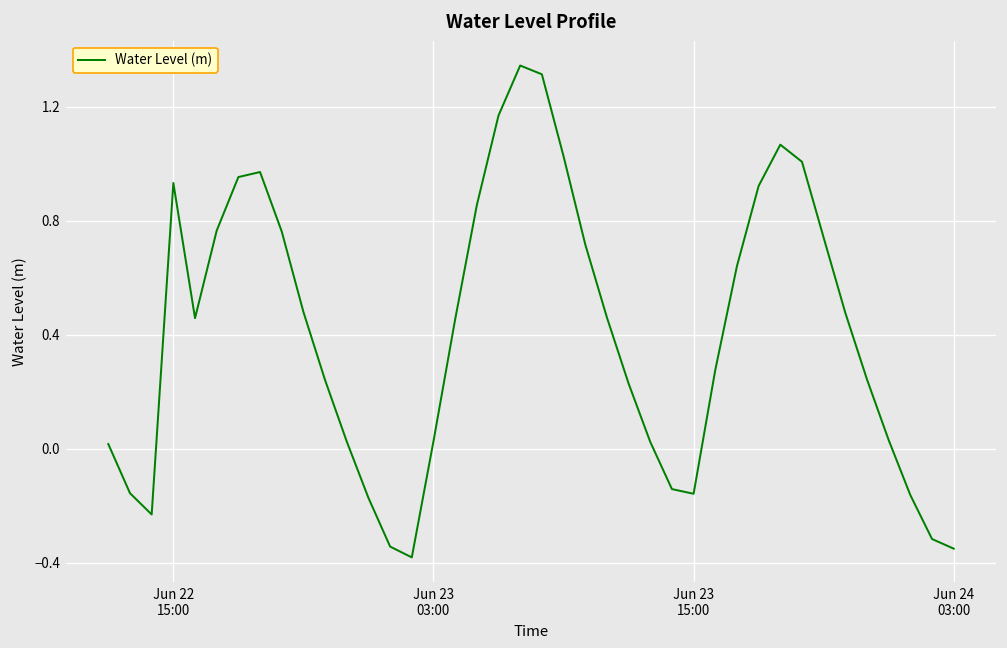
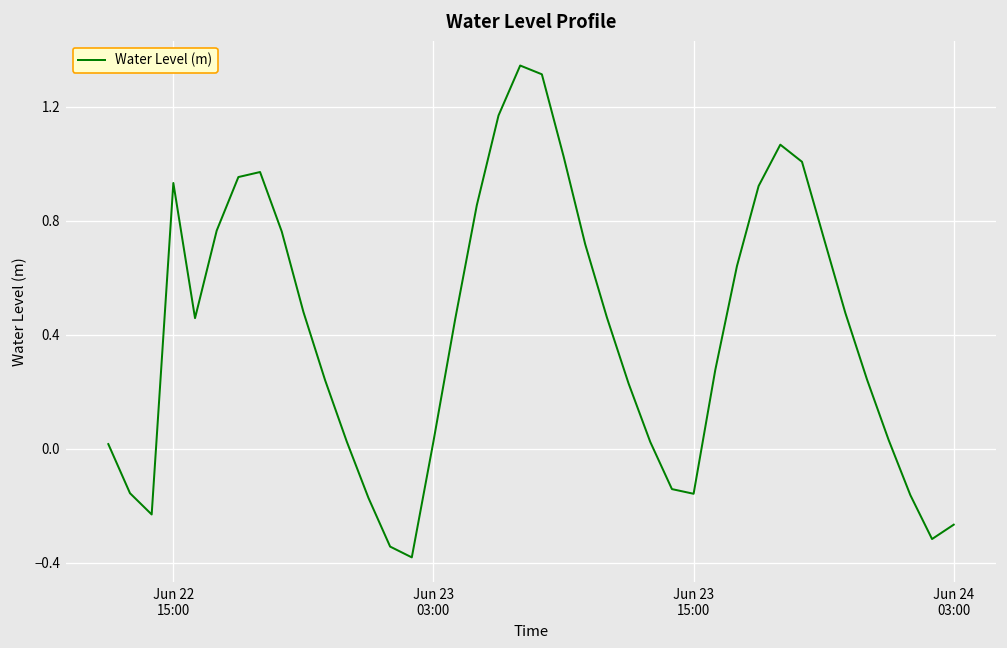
  {
    "Jun 22 15:00": 0.93,
    "Jun 23 03:00": 0.03,
    "Jun 23 15:00": -0.16,
-   "Jun 24 03:00": -0.35
+   "Jun 24 03:00": -0.27
  }
